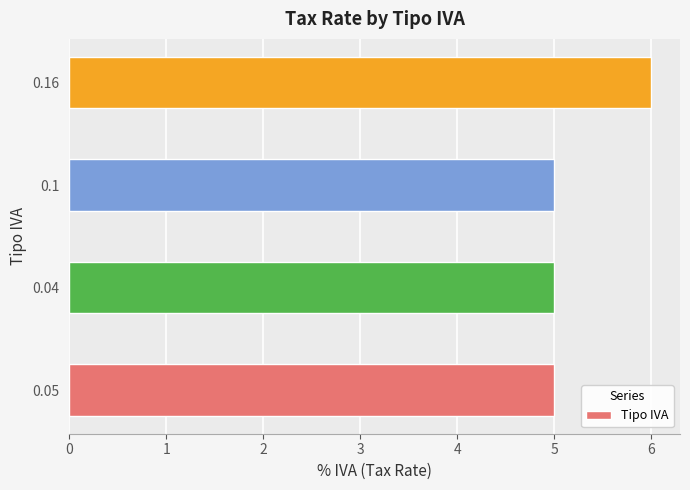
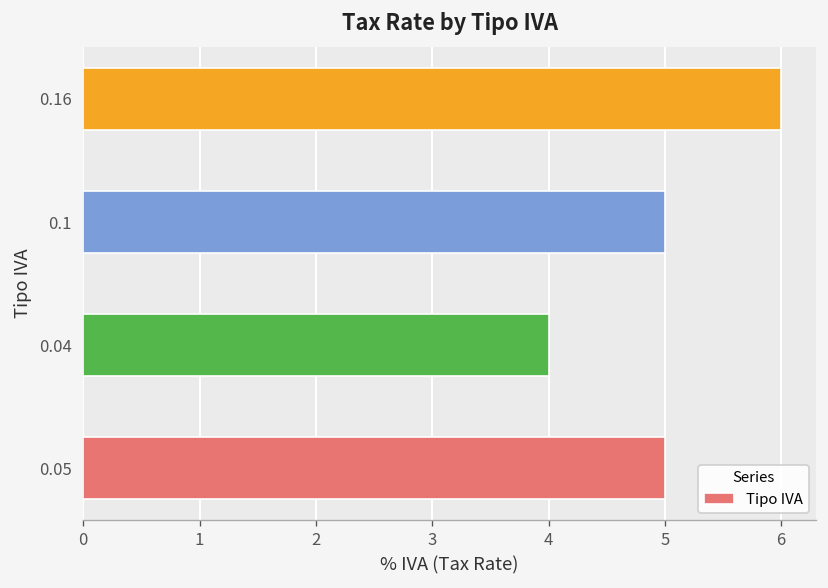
  {
    "0.16": 6,
    "0.1": 5,
-   "0.04": 5,
+   "0.04": 4,
    "0.05": 5
  }
